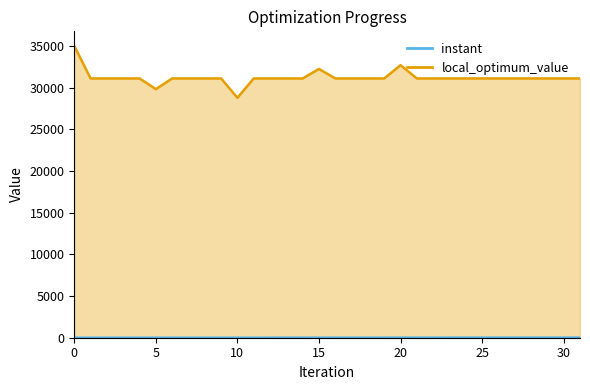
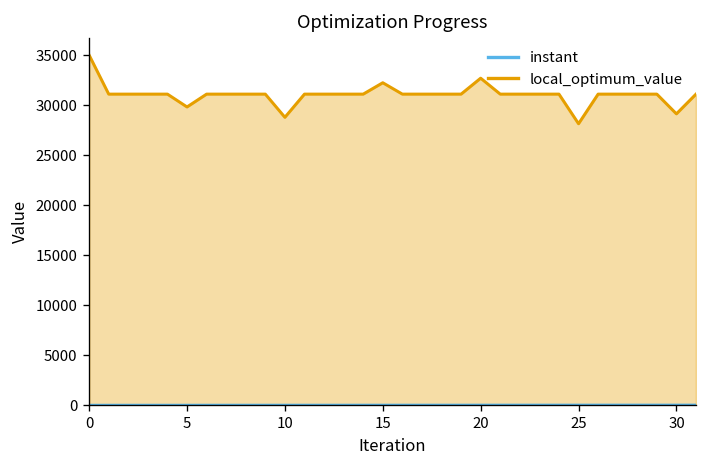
  {
    "instant": {
      "0": 0,
      "5": 0,
      "10": 0,
      "15": 0,
      "20": 0,
      "25": 0,
      "30": 0
    },
    "local_optimum_value": {
      "0": 35000,
      "5": 30000,
      "10": 29000,
      "15": 32000,
      "20": 33000,
-     "25": 31000,
-     "30": 31000
+     "25": 28000,
+     "30": 29000
    }
  }
